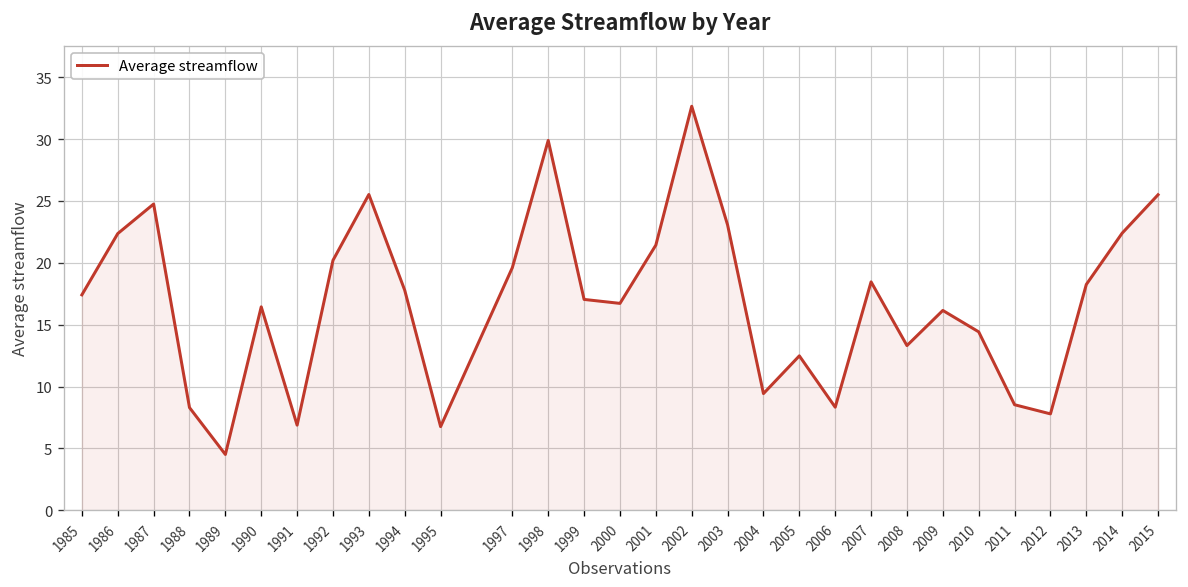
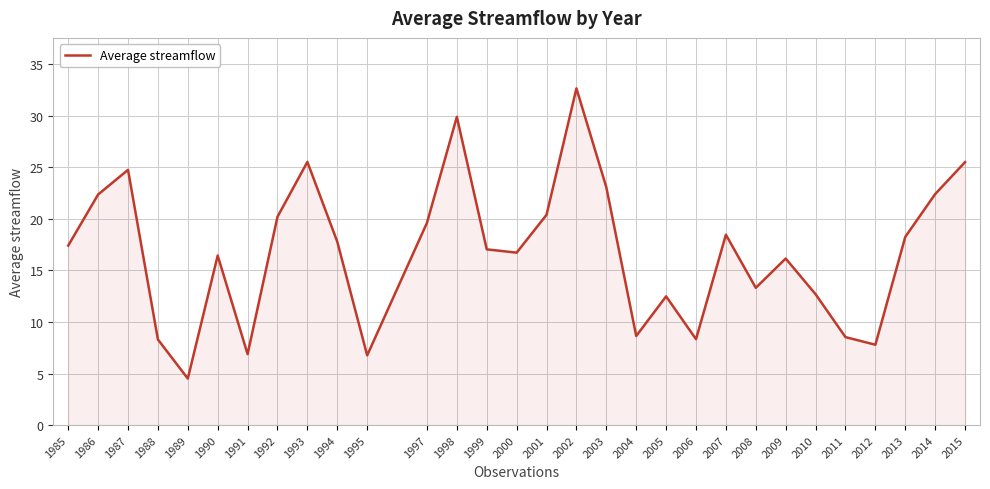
  {
    "1985": 17.4,
    "1986": 22.4,
    "1987": 24.8,
    "1988": 8.3,
    "1989": 4.5,
    "1990": 16.4,
    "1991": 6.9,
    "1992": 20.2,
    "1993": 25.5,
    "1994": 17.8,
    "1995": 6.8,
    "1997": 19.6,
    "1998": 29.9,
    "1999": 17.0,
    "2000": 16.7,
-   "2001": 21.4,
+   "2001": 20.4,
    "2002": 32.7,
    "2003": 23.1,
-   "2004": 9.4,
+   "2004": 8.6,
    "2005": 12.5,
    "2006": 8.3,
    "2007": 18.5,
    "2008": 13.3,
    "2009": 16.2,
-   "2010": 14.4,
+   "2010": 12.7,
    "2011": 8.5,
    "2012": 7.8,
    "2013": 18.3,
    "2014": 22.4,
    "2015": 25.5
  }
